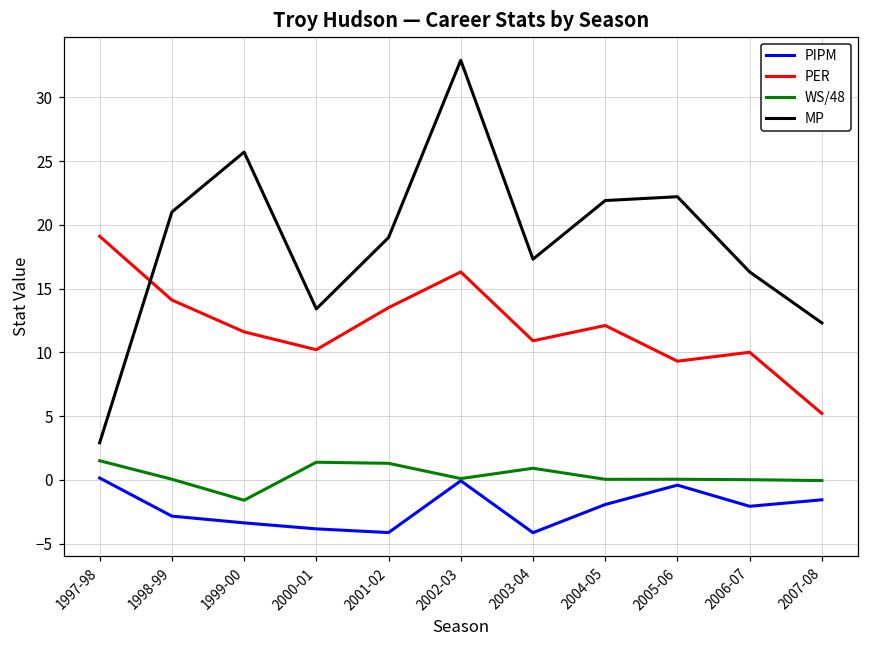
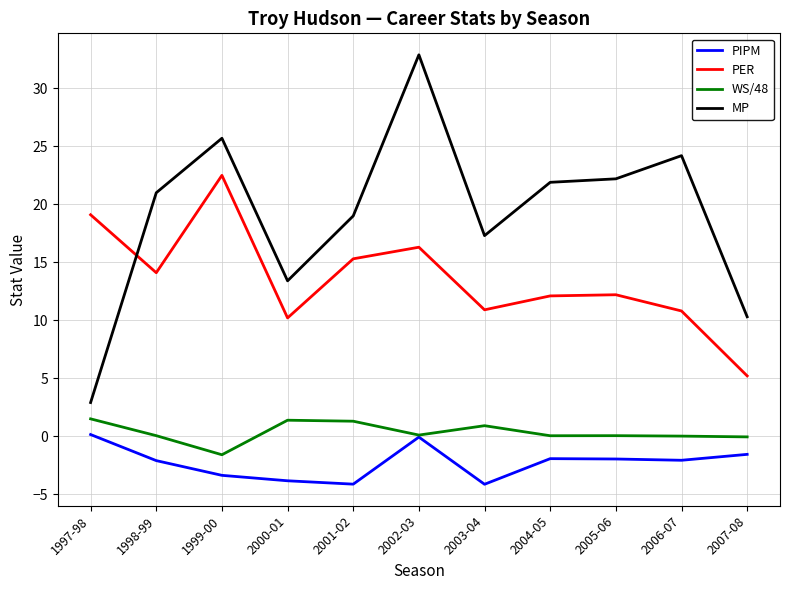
  {
    "PIPM": {
      "1997-98": 0.1,
-     "1998-99": -2.9,
+     "1998-99": -2.1,
      "1999-00": -3.4,
      "2000-01": -3.9,
      "2001-02": -4.1,
      "2003-04": -4.2,
      "2004-05": -1.9,
-     "2005-06": -0.4,
+     "2005-06": -2.0,
      "2006-07": -2.1,
      "2007-08": -1.6
    },
    "PER": {
      "1997-98": 19.1,
      "1998-99": 14.1,
-     "1999-00": 11.6,
+     "1999-00": 22.5,
      "2000-01": 10.2,
-     "2001-02": 13.5,
+     "2001-02": 15.3,
      "2002-03": 16.3,
      "2003-04": 10.9,
      "2004-05": 12.1,
-     "2005-06": 9.3,
-     "2006-07": 10.0,
+     "2005-06": 12.2,
+     "2006-07": 10.8,
      "2007-08": 5.2
    },
    "WS/48": {
      "1997-98": 1.5,
      "1998-99": 0.0,
      "1999-00": -1.6,
      "2000-01": 1.4,
      "2001-02": 1.3,
      "2003-04": 0.9,
      "2004-05": 0.0,
      "2005-06": 0.0,
      "2006-07": 0.0,
      "2007-08": -0.1
    },
    "MP": {
      "1997-98": 2.9,
      "1998-99": 21.0,
      "1999-00": 25.7,
      "2000-01": 13.4,
      "2001-02": 19.0,
      "2002-03": 32.9,
      "2003-04": 17.3,
      "2004-05": 21.9,
      "2005-06": 22.2,
-     "2006-07": 16.3,
-     "2007-08": 12.3
+     "2006-07": 24.2,
+     "2007-08": 10.3
    }
  }
